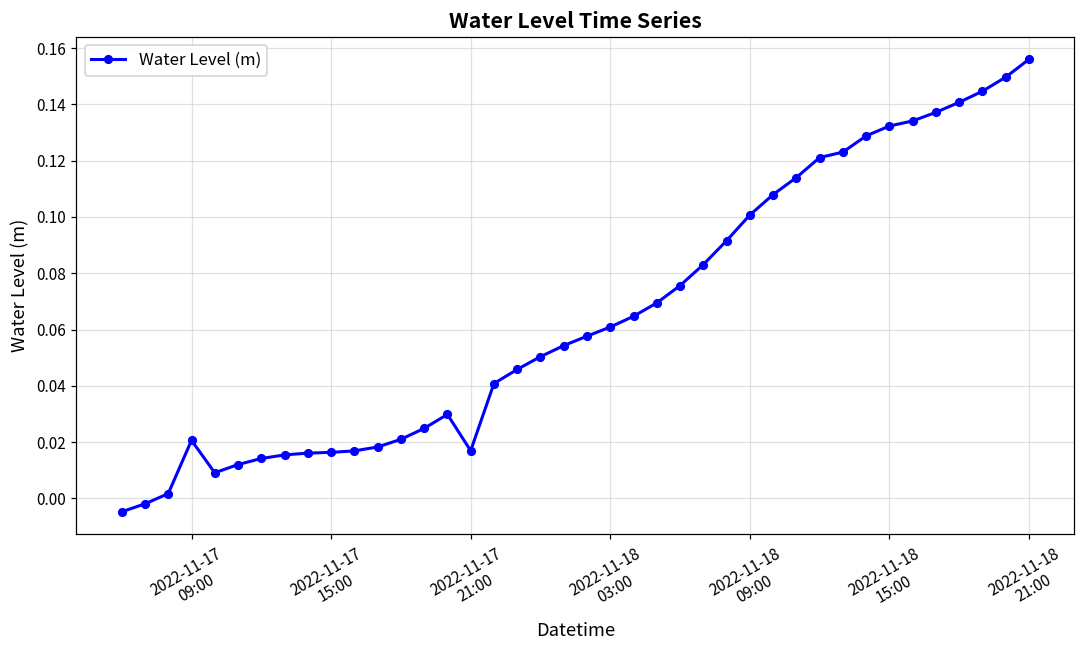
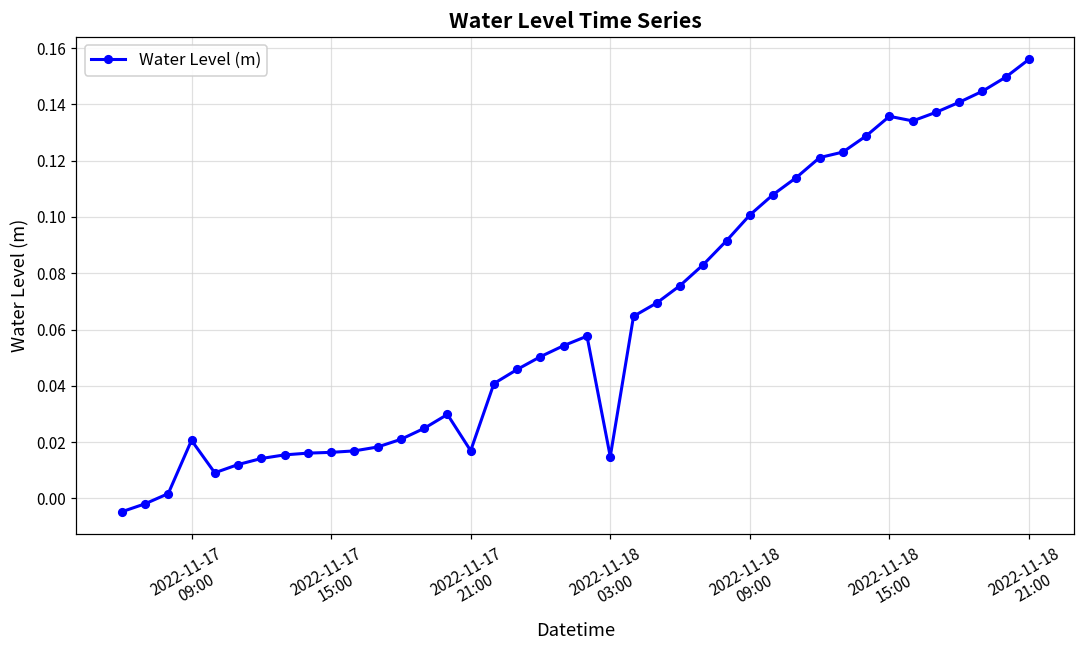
  {
    "2022-11-17 09:00": 0.021,
    "2022-11-17 15:00": 0.016,
    "2022-11-17 21:00": 0.017,
-   "2022-11-18 03:00": 0.061,
+   "2022-11-18 03:00": 0.015,
    "2022-11-18 09:00": 0.101,
-   "2022-11-18 15:00": 0.132,
+   "2022-11-18 15:00": 0.136,
    "2022-11-18 21:00": 0.156
  }
